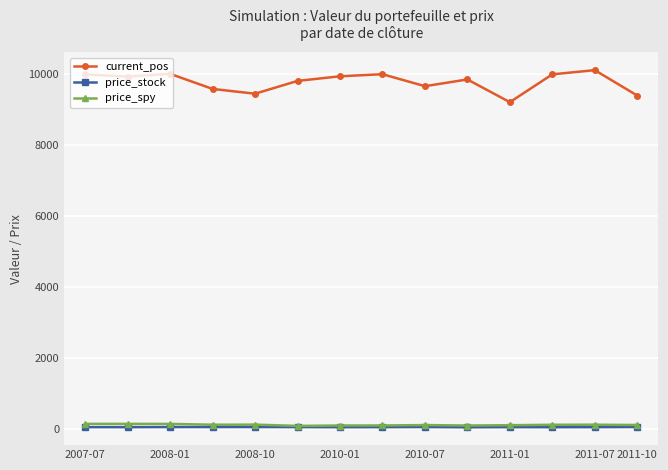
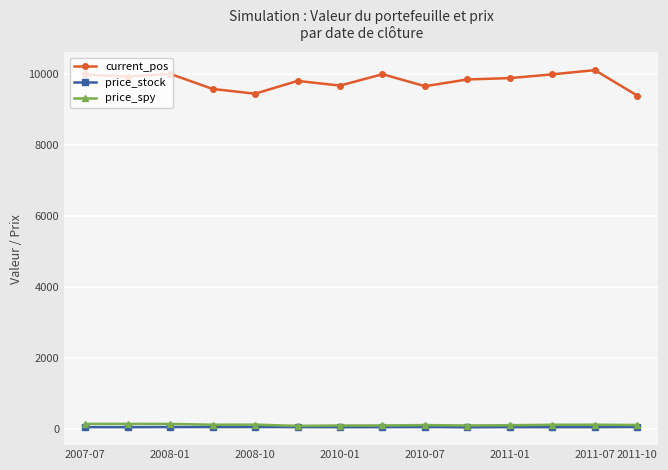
  {
    "current_pos": {
      "2008-10": 9500,
-     "2010-01": 9900,
+     "2010-01": 9700,
      "2010-07": 9700,
-     "2011-01": 9200,
+     "2011-01": 9900,
      "2011-07": 10100,
      "2011-10": 9400
    },
    "price_stock": {
      "2007-07": 100,
      "2008-01": 100
    },
    "price_spy": {
      "2007-07": 200,
      "2008-01": 200
    }
  }
